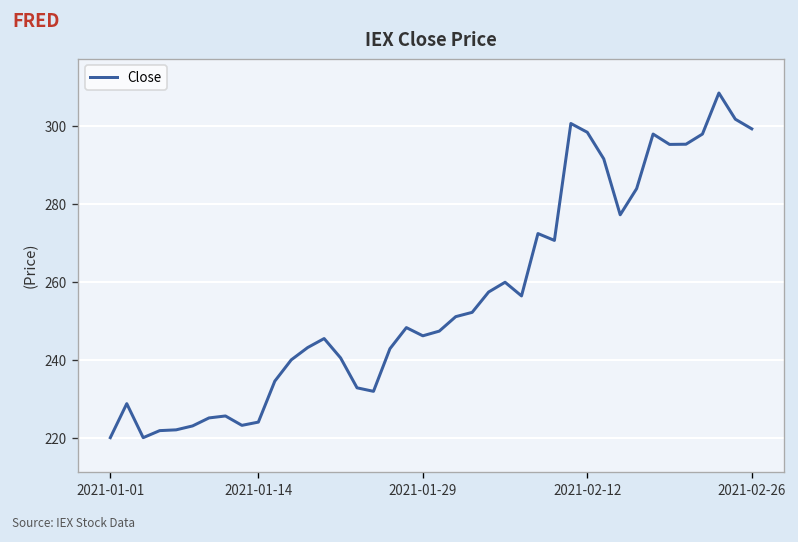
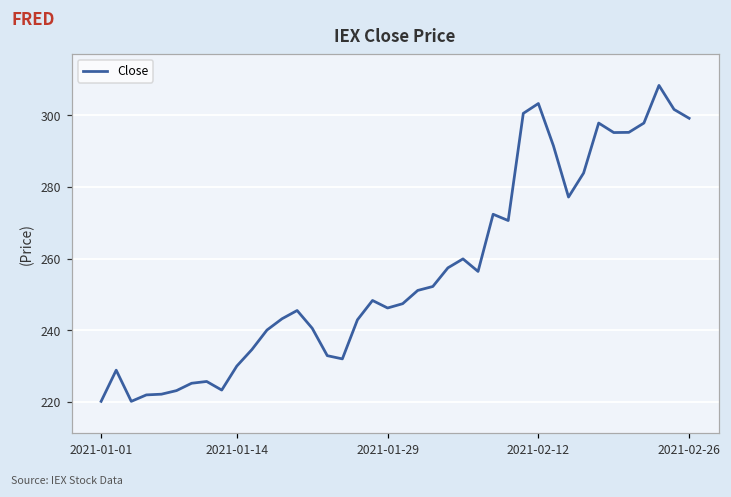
  {
    "2021-01-01": 220,
-   "2021-01-14": 224,
+   "2021-01-14": 230,
    "2021-01-29": 246,
-   "2021-02-12": 298,
+   "2021-02-12": 303,
    "2021-02-26": 299
  }
